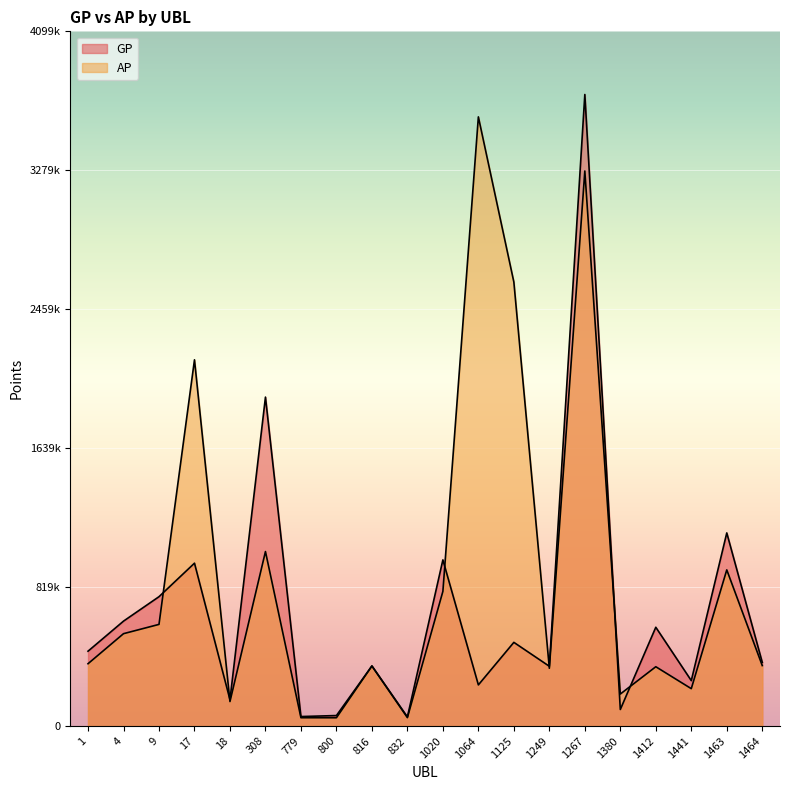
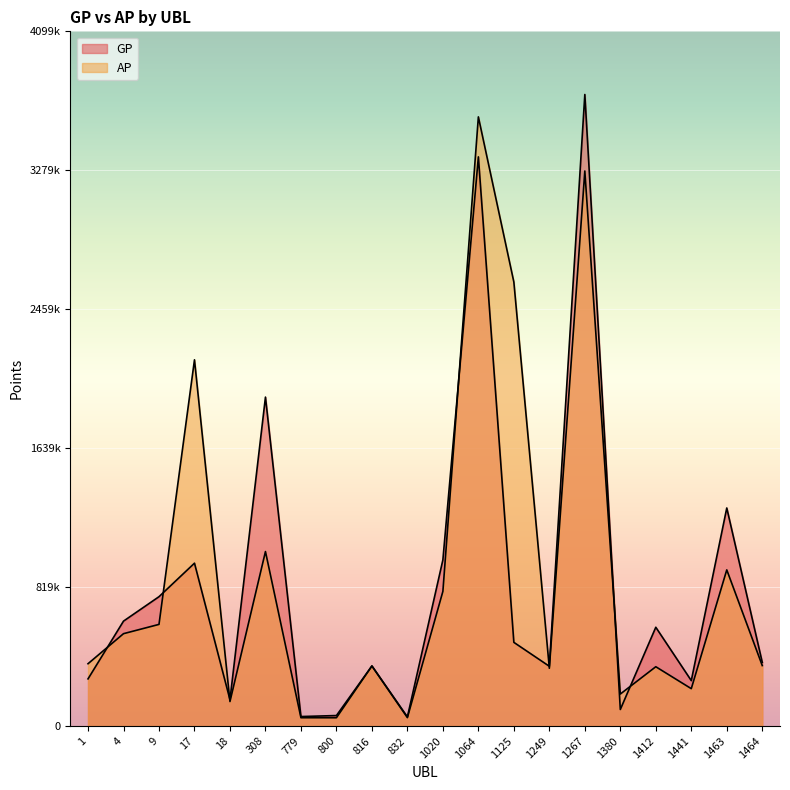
  {
    "GP": {
-     "1": 440000,
+     "1": 280000,
      "4": 620000,
      "9": 760000,
      "17": 960000,
      "308": 1940000,
      "1020": 980000,
-     "1064": 240000,
+     "1064": 3360000,
      "1125": 490000,
      "1267": 3730000,
      "1380": 100000,
      "1412": 580000,
      "1441": 270000,
-     "1463": 1140000,
+     "1463": 1290000,
      "1464": 380000
    },
    "AP": {
      "1": 370000,
      "4": 550000,
      "9": 600000,
      "17": 2160000,
      "308": 1030000,
      "1020": 790000,
      "1064": 3590000,
      "1125": 2620000,
      "1267": 3280000,
      "1380": 190000,
      "1412": 350000,
      "1441": 220000,
      "1463": 920000,
      "1464": 360000
    }
  }
